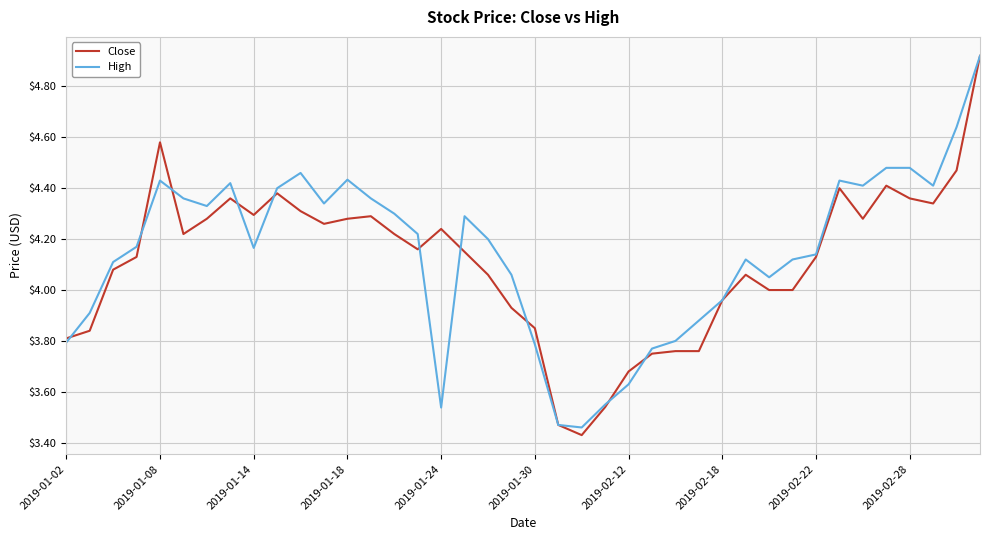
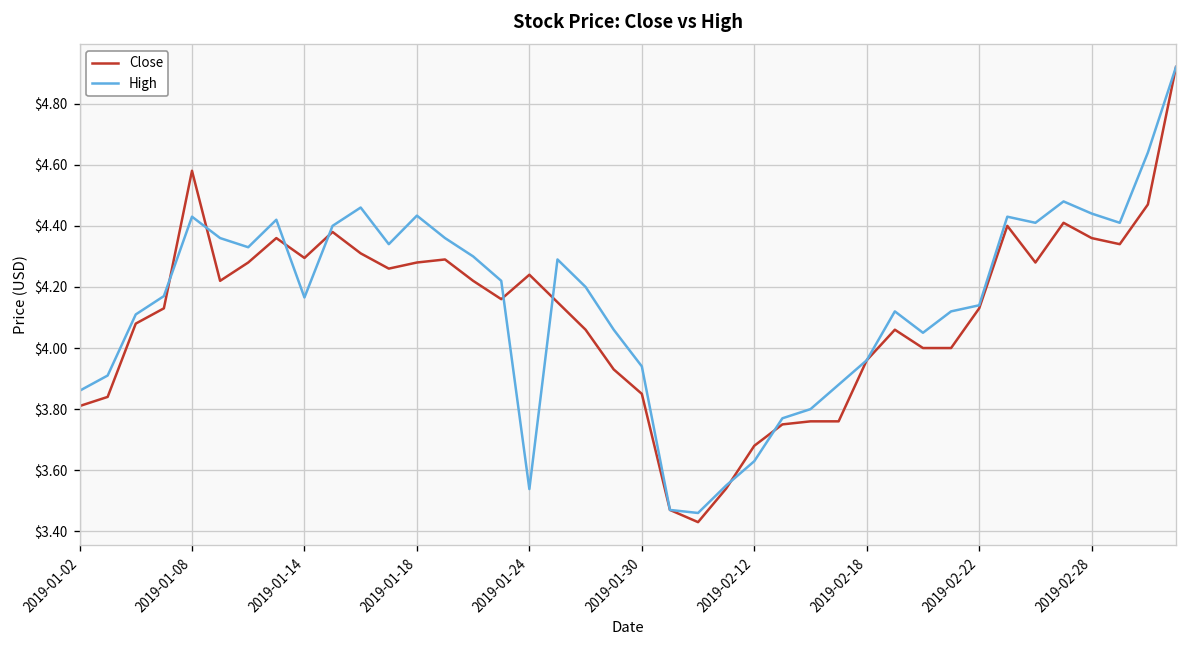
  {
    "Close": {
      "2019-01-02": "$3.81",
      "2019-01-08": "$4.58",
      "2019-01-14": "$4.29",
      "2019-01-18": "$4.28",
      "2019-01-24": "$4.24",
      "2019-01-30": "$3.85",
      "2019-02-12": "$3.68",
      "2019-02-28": "$4.36"
    },
    "High": {
-     "2019-01-02": "$3.79",
+     "2019-01-02": "$3.86",
      "2019-01-08": "$4.43",
      "2019-01-14": "$4.17",
      "2019-01-18": "$4.43",
      "2019-01-24": "$3.54",
-     "2019-01-30": "$3.79",
+     "2019-01-30": "$3.94",
      "2019-02-12": "$3.63",
-     "2019-02-28": "$4.48"
+     "2019-02-28": "$4.44"
    }
  }
